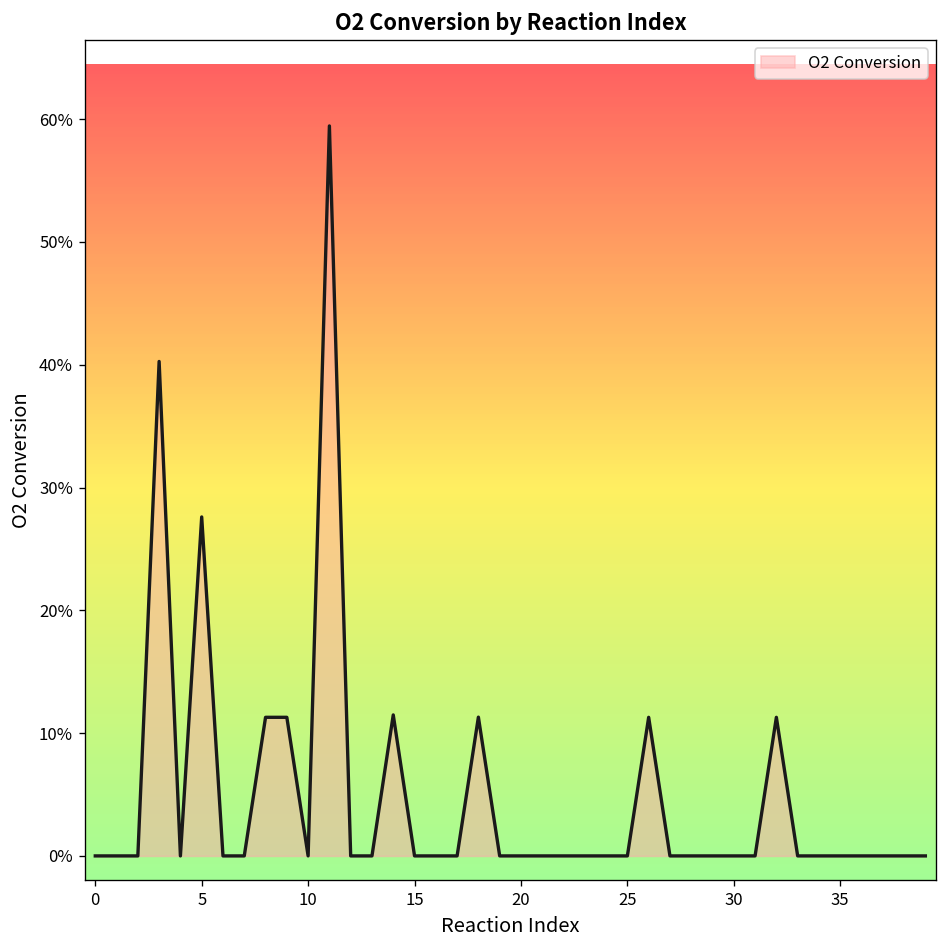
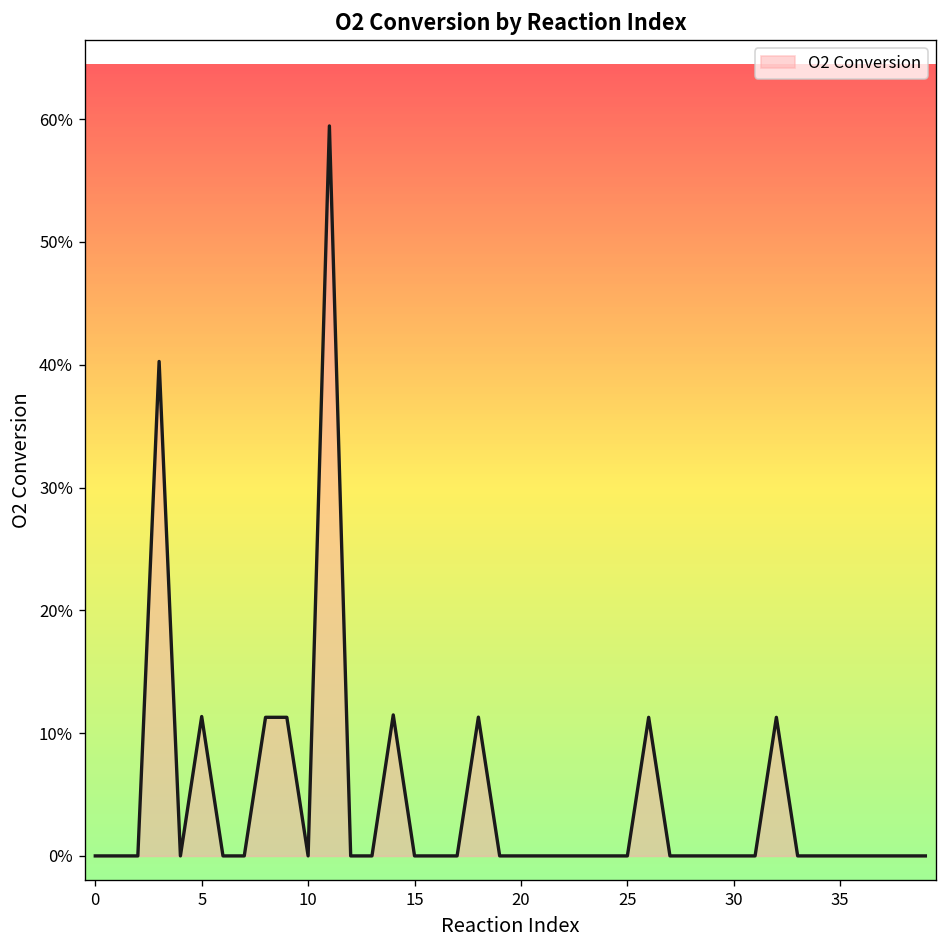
  {
    "0": "0.0%",
-   "5": "27.6%",
+   "5": "11.4%",
    "10": "0.0%",
    "15": "0.0%",
    "20": "0.0%",
    "25": "0.0%",
    "30": "0.0%",
    "35": "0.0%"
  }
